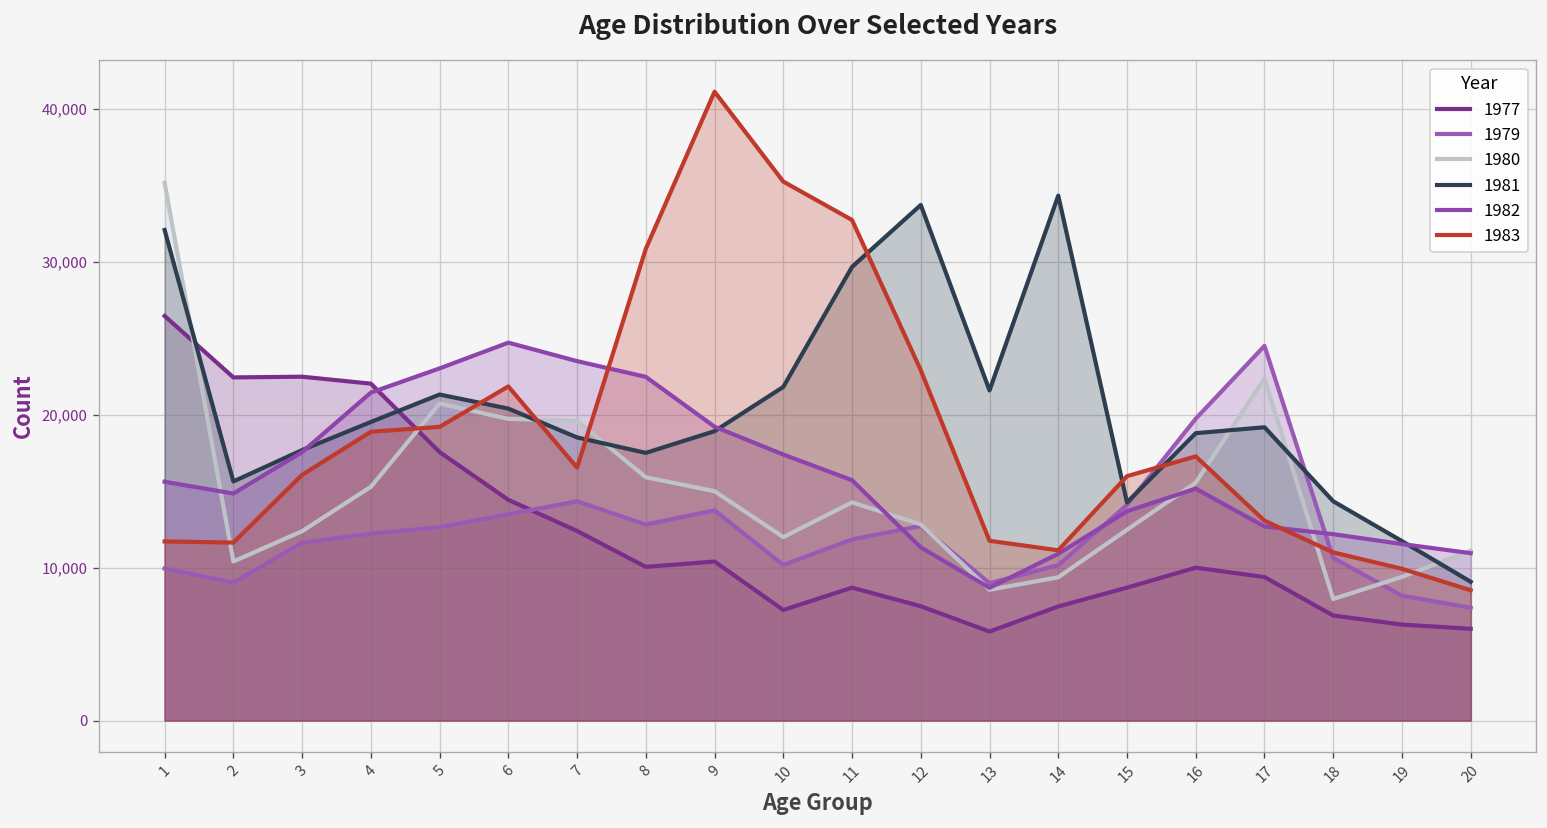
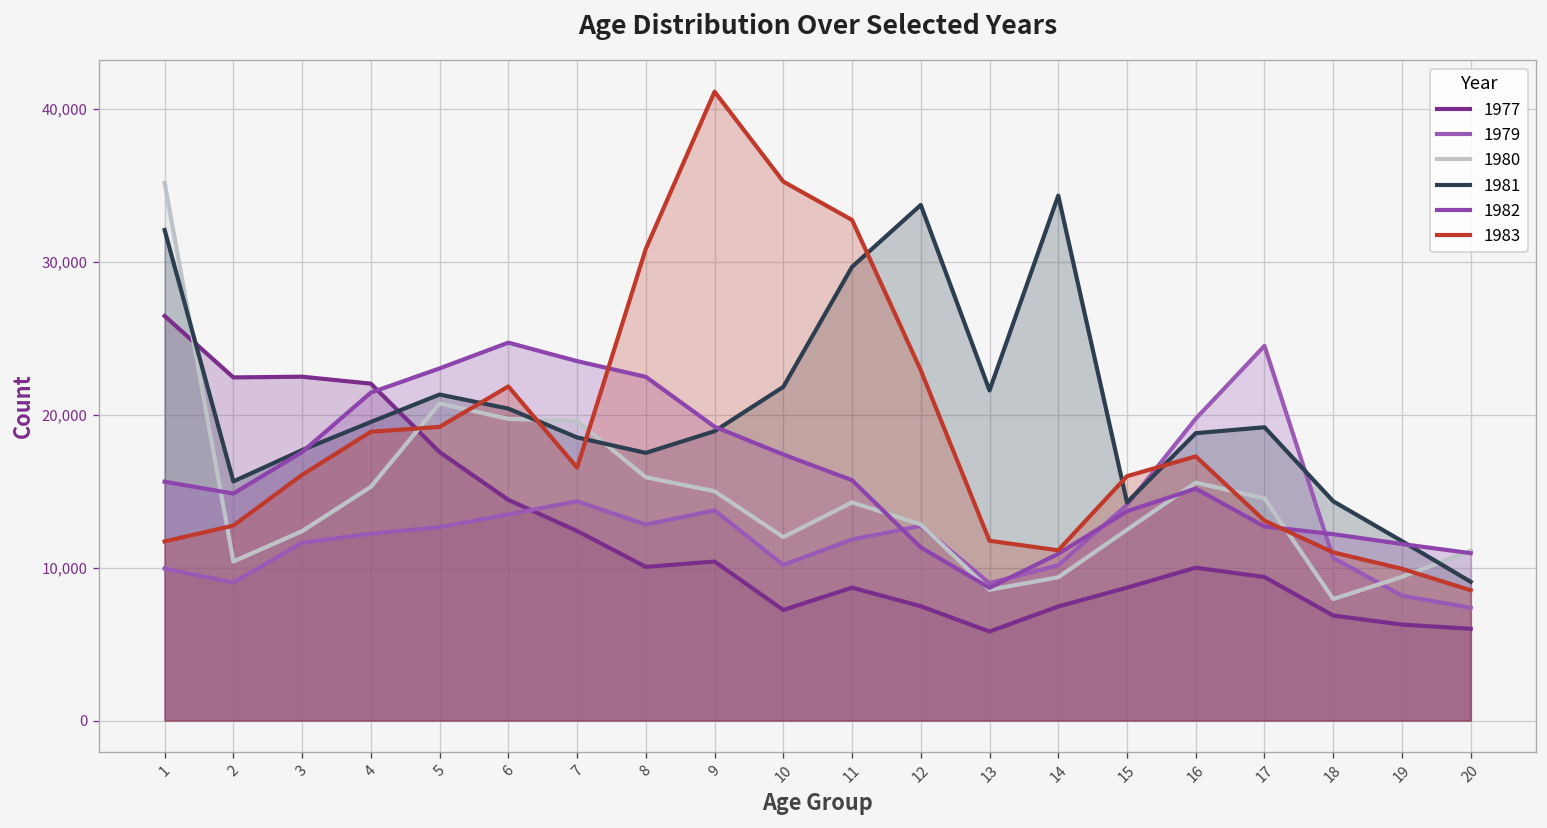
  {
    "1980": {
      "1": "35,200",
      "2": "10,400",
      "3": "12,400",
      "4": "15,300",
      "5": "20,700",
      "6": "19,700",
      "7": "19,600",
      "8": "15,900",
      "9": "15,000",
      "10": "12,000",
      "11": "14,300",
      "14": "9,400",
      "15": "12,500",
      "16": "15,600",
-     "17": "22,400",
+     "17": "14,500",
      "18": "7,900",
      "19": "9,400"
    },
    "1981": {
      "1": "32,100",
      "2": "15,600",
      "4": "19,500",
      "5": "21,300",
      "6": "20,400",
      "7": "18,500",
      "8": "17,500",
      "9": "18,900",
      "10": "21,800",
      "11": "29,700",
      "12": "33,700",
      "13": "21,600",
      "14": "34,300",
      "16": "18,800",
      "17": "19,200",
      "18": "14,300",
      "20": "9,100"
    },
    "1983": {
      "1": "11,700",
-     "2": "11,600",
+     "2": "12,800",
      "3": "16,100",
      "4": "18,900",
      "5": "19,200",
      "6": "21,900",
      "7": "16,500",
      "8": "30,900",
      "9": "41,100",
      "10": "35,300",
      "11": "32,700",
      "12": "22,900",
      "13": "11,800",
      "14": "11,100",
      "15": "16,000",
      "16": "17,300",
      "17": "13,100",
      "18": "11,000",
      "19": "9,900",
      "20": "8,500"
    }
  }
